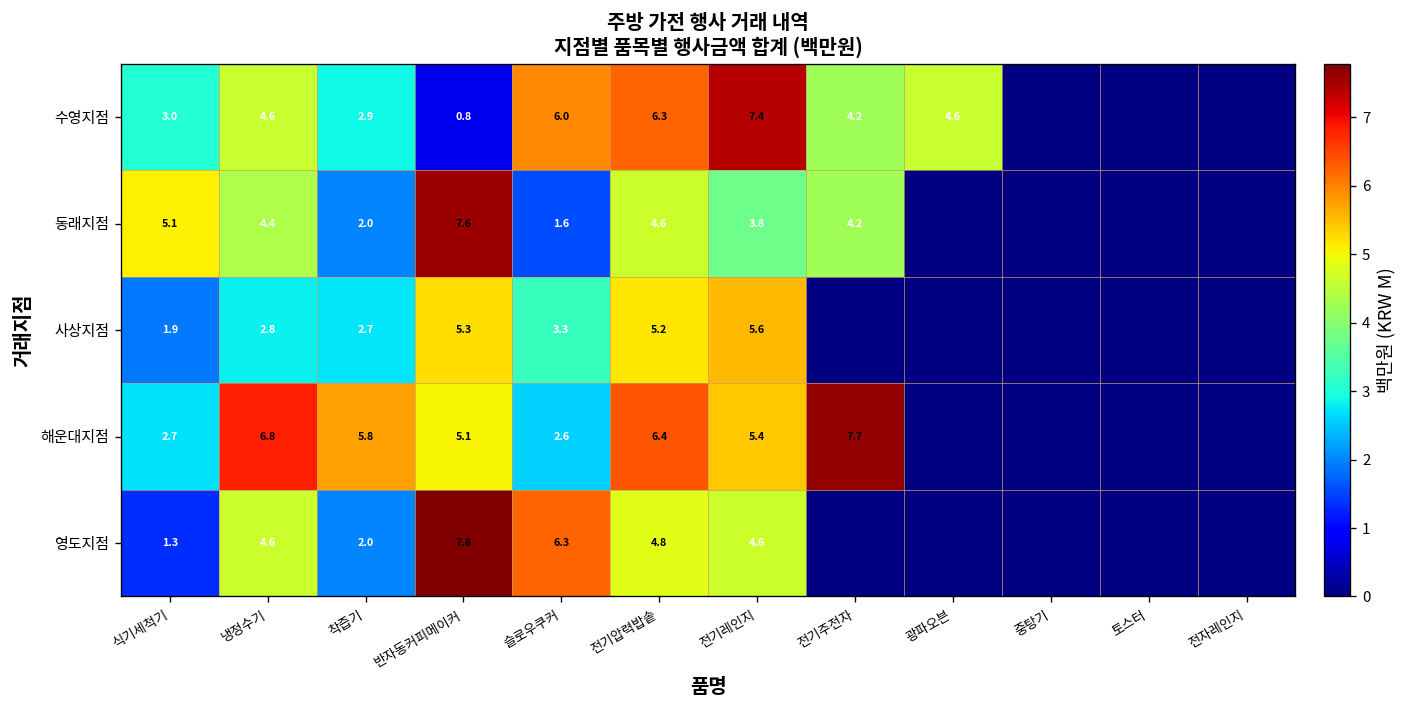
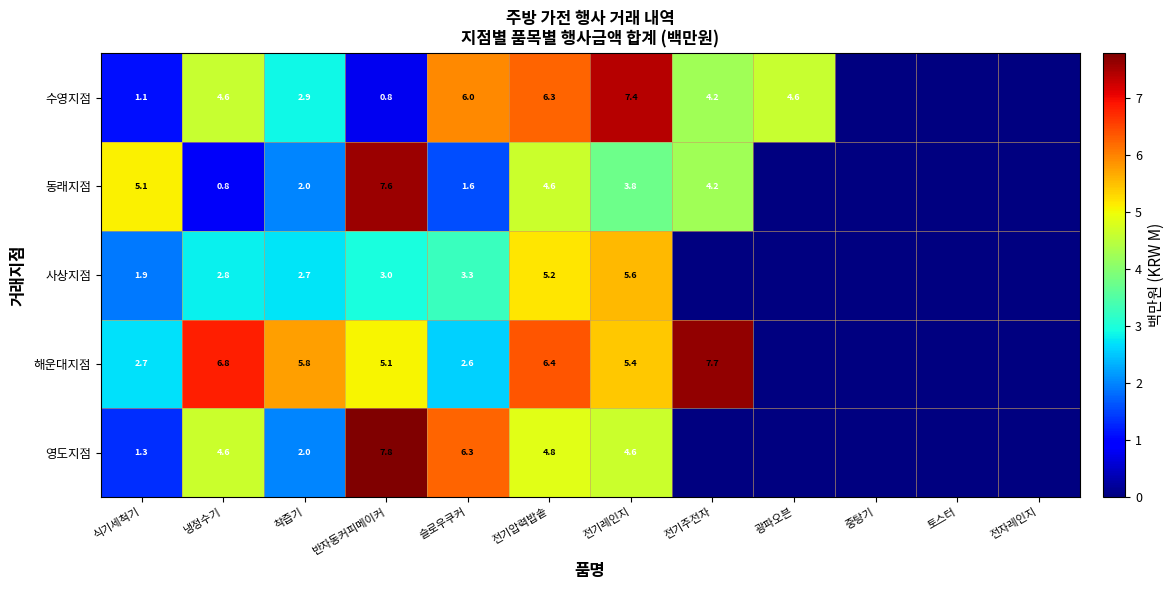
  {
    "수영지점": {
-     "식기세척기": 3.0,
+     "식기세척기": 1.1,
      "냉정수기": 4.6,
      "착즙기": 2.9,
      "반자동커피메이커": 0.8,
      "슬로우쿠커": 6.0,
      "전기압력밥솥": 6.3,
      "전기레인지": 7.4,
      "전기주전자": 4.2,
      "광파오븐": 4.6
    },
    "동래지점": {
      "식기세척기": 5.1,
-     "냉정수기": 4.4,
+     "냉정수기": 0.8,
      "착즙기": 2.0,
      "반자동커피메이커": 7.6,
      "슬로우쿠커": 1.6,
      "전기압력밥솥": 4.6,
      "전기레인지": 3.8,
      "전기주전자": 4.2
    },
    "사상지점": {
      "식기세척기": 1.9,
      "냉정수기": 2.8,
      "착즙기": 2.7,
-     "반자동커피메이커": 5.3,
+     "반자동커피메이커": 3.0,
      "슬로우쿠커": 3.3,
      "전기압력밥솥": 5.2,
      "전기레인지": 5.6
    },
    "해운대지점": {
      "식기세척기": 2.7,
      "냉정수기": 6.8,
      "착즙기": 5.8,
      "반자동커피메이커": 5.1,
      "슬로우쿠커": 2.6,
      "전기압력밥솥": 6.4,
      "전기레인지": 5.4,
      "전기주전자": 7.7
    },
    "영도지점": {
      "식기세척기": 1.3,
      "냉정수기": 4.6,
      "착즙기": 2.0,
      "반자동커피메이커": 7.8,
      "슬로우쿠커": 6.3,
      "전기압력밥솥": 4.8,
      "전기레인지": 4.6
    }
  }
